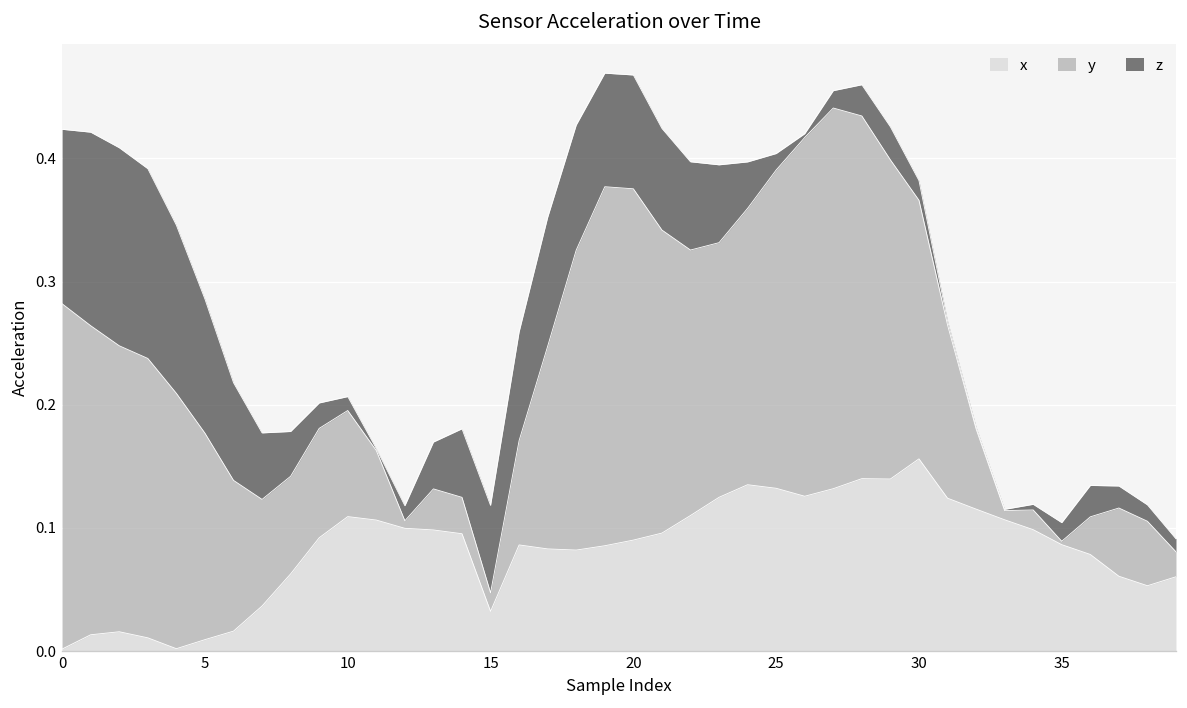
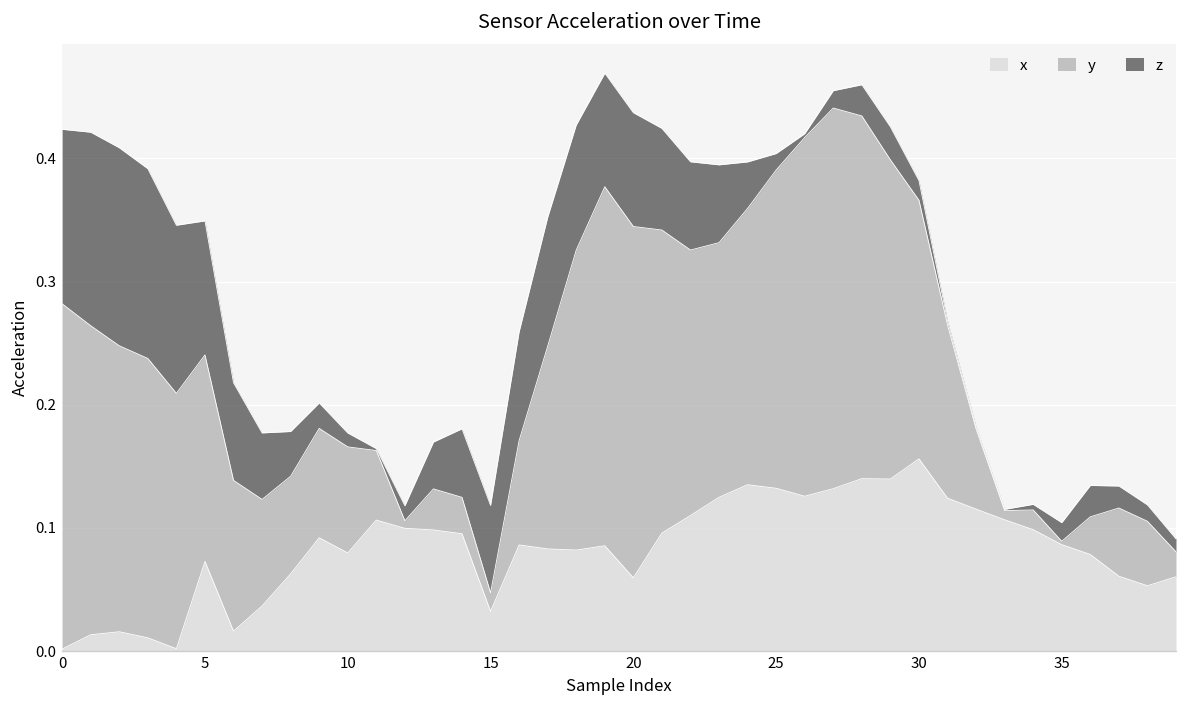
  {
    "x": {
      "0": 0.002,
-     "5": 0.009,
-     "10": 0.109,
+     "5": 0.073,
+     "10": 0.080,
      "15": 0.032,
-     "20": 0.090,
+     "20": 0.060,
      "25": 0.132,
      "30": 0.156,
      "35": 0.086
    },
    "y": {
      "0": 0.280,
      "5": 0.168,
      "10": 0.086,
      "15": 0.015,
      "20": 0.285,
      "25": 0.258,
      "30": 0.210,
      "35": 0.003
    },
    "z": {
      "0": 0.142,
      "5": 0.109,
      "10": 0.011,
      "15": 0.071,
      "20": 0.092,
      "25": 0.013,
      "30": 0.016,
      "35": 0.015
    }
  }
